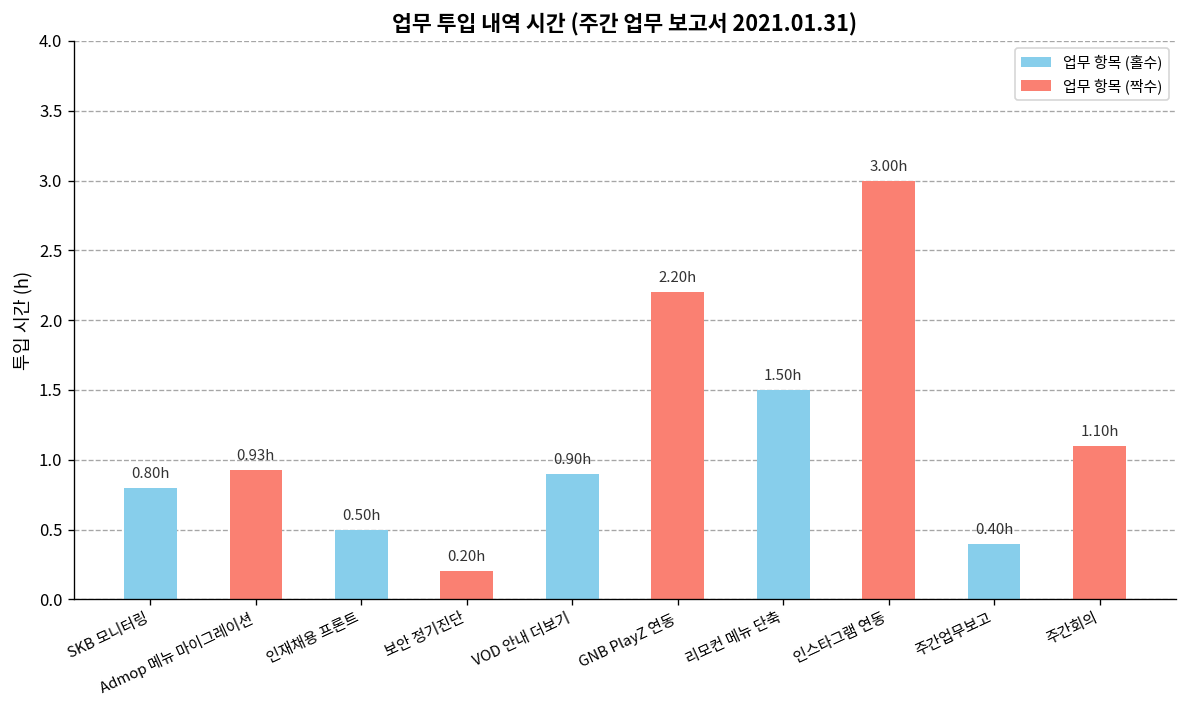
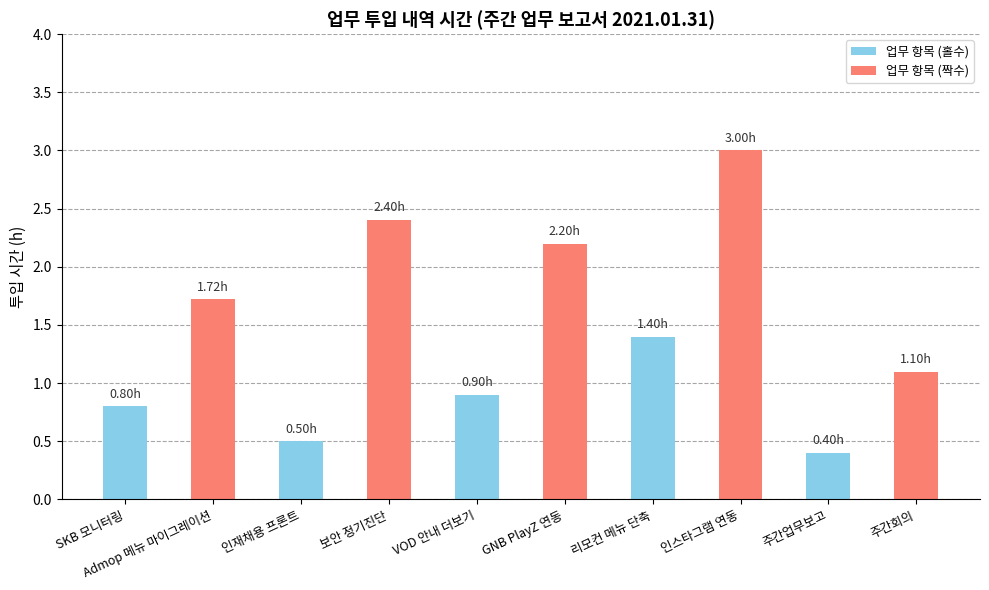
  {
    "SKB 모니터링": "0.80h",
-   "Admop 메뉴 마이그레이션": "0.93h",
+   "Admop 메뉴 마이그레이션": "1.72h",
    "인재채용 프론트": "0.50h",
-   "보안 정기진단": "0.20h",
+   "보안 정기진단": "2.40h",
    "VOD 안내 더보기": "0.90h",
    "GNB PlayZ 연동": "2.20h",
-   "리모컨 메뉴 단축": "1.50h",
+   "리모컨 메뉴 단축": "1.40h",
    "인스타그램 연동": "3.00h",
    "주간업무보고": "0.40h",
    "주간회의": "1.10h"
  }
